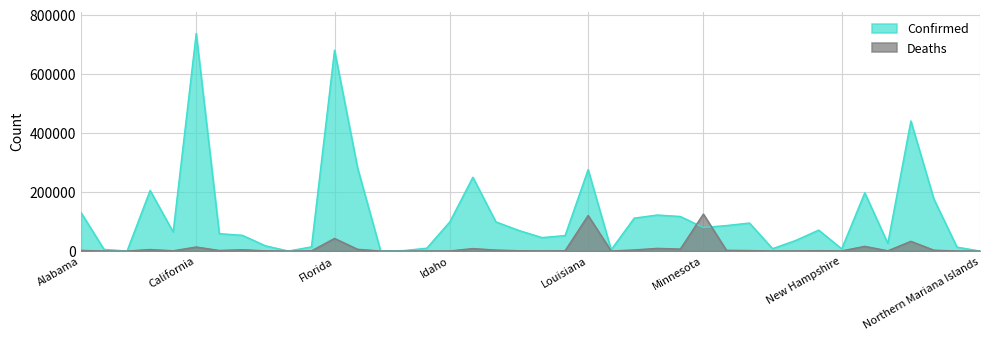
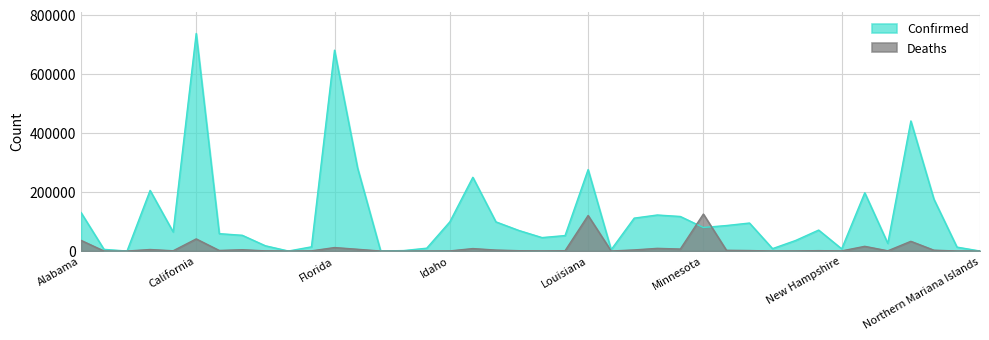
  {
    "Confirmed": {
      "Alabama": 130000,
      "California": 740000,
      "Florida": 680000,
      "Idaho": 100000,
      "Louisiana": 280000,
      "Minnesota": 80000
    },
    "Deaths": {
-     "Alabama": 0,
-     "California": 10000,
-     "Florida": 40000,
+     "Alabama": 40000,
+     "California": 40000,
+     "Florida": 10000,
      "Idaho": 0,
      "Louisiana": 120000,
      "Minnesota": 130000
    }
  }
